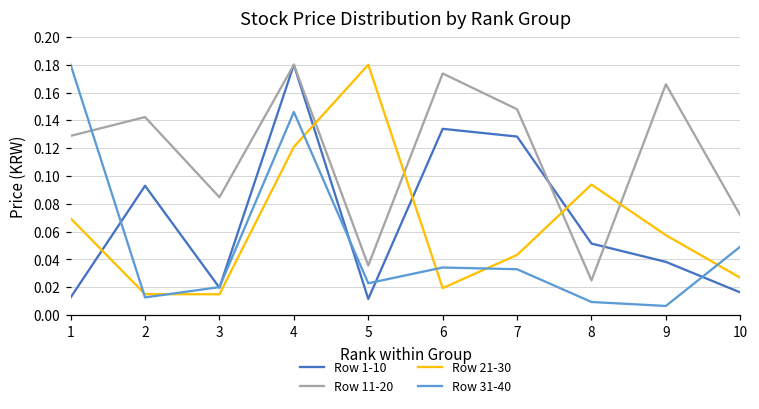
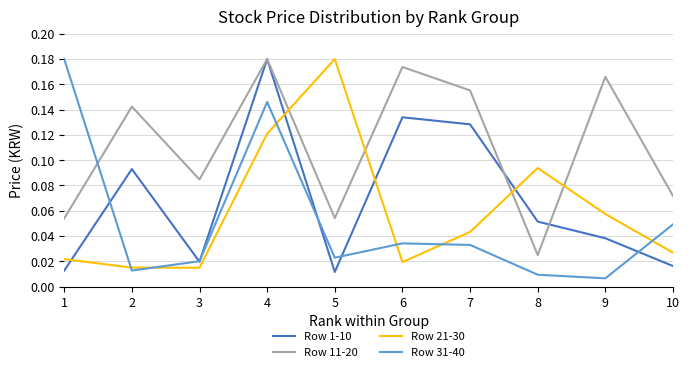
  {
    "Row 11-20": {
-     "1": 0.129,
+     "1": 0.054,
      "2": 0.142,
      "3": 0.085,
-     "5": 0.036,
+     "5": 0.054,
      "6": 0.174,
-     "7": 0.148,
+     "7": 0.155,
      "8": 0.025,
      "9": 0.166,
      "10": 0.072
    },
    "Row 21-30": {
-     "1": 0.070,
+     "1": 0.022,
      "2": 0.015,
      "3": 0.015,
      "4": 0.121,
      "5": 0.180,
      "6": 0.019,
      "7": 0.043,
      "8": 0.094,
      "9": 0.057,
      "10": 0.027
    }
  }
